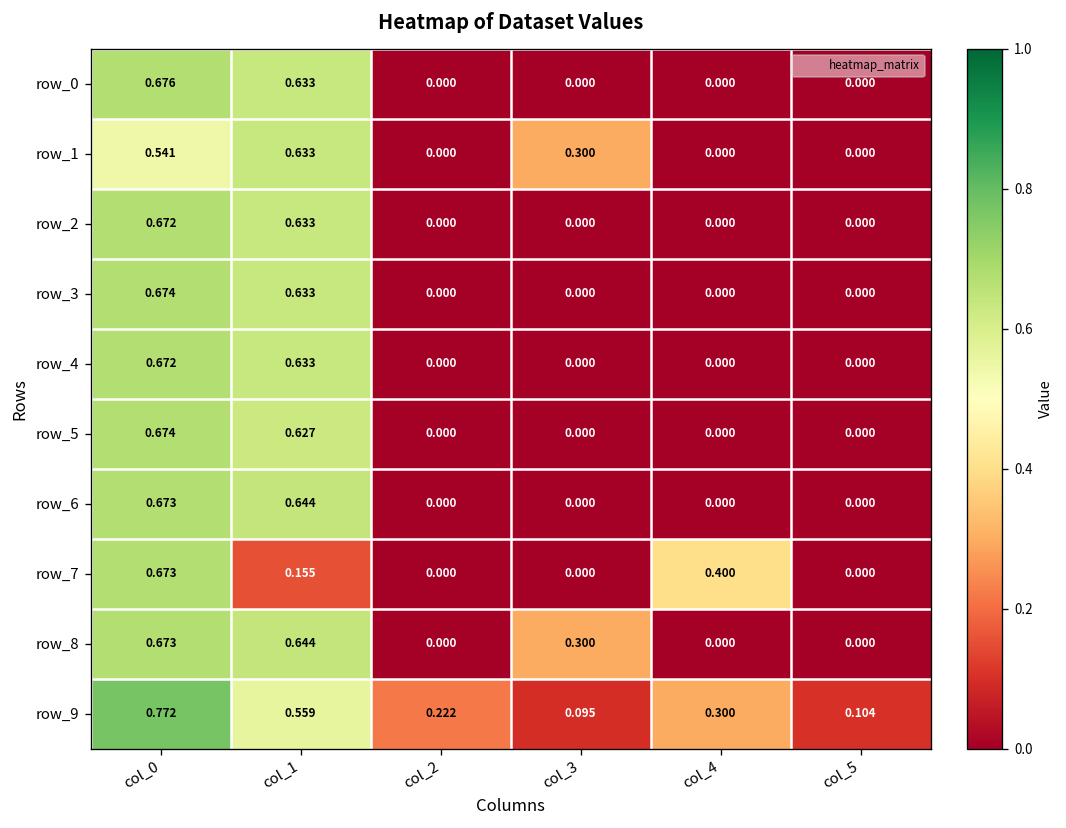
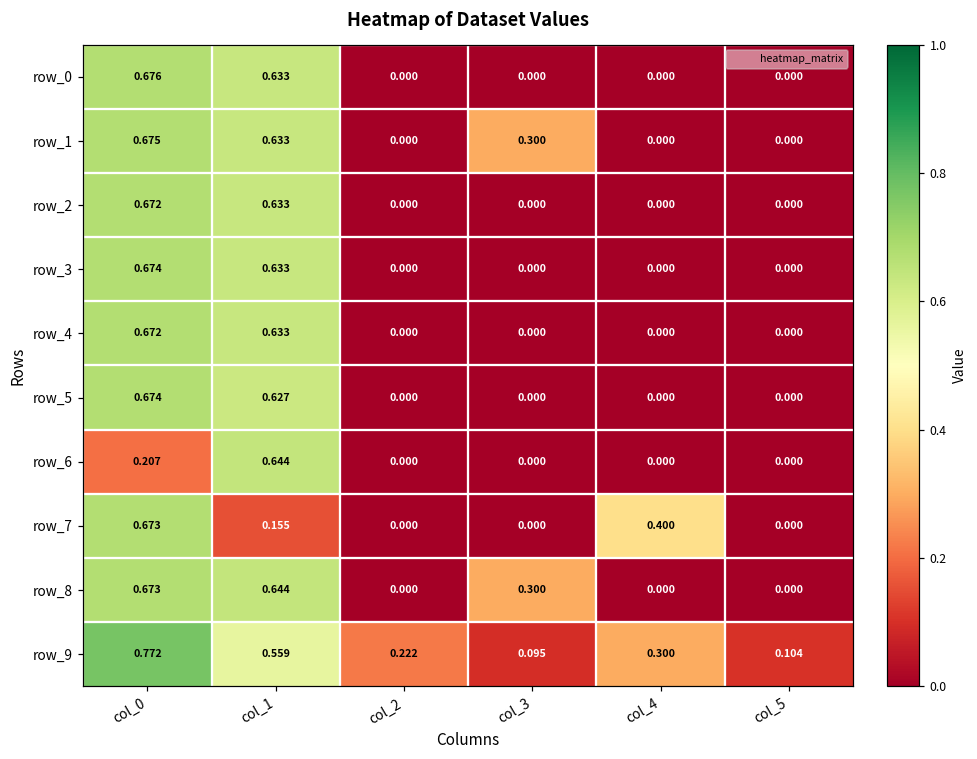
  {
    "row_0": {
      "col_0": 0.676,
      "col_1": 0.633,
      "col_2": 0.000,
      "col_3": 0.000,
      "col_4": 0.000,
      "col_5": 0.000
    },
    "row_1": {
-     "col_0": 0.541,
+     "col_0": 0.675,
      "col_1": 0.633,
      "col_2": 0.000,
      "col_3": 0.300,
      "col_4": 0.000,
      "col_5": 0.000
    },
    "row_2": {
      "col_0": 0.672,
      "col_1": 0.633,
      "col_2": 0.000,
      "col_3": 0.000,
      "col_4": 0.000,
      "col_5": 0.000
    },
    "row_3": {
      "col_0": 0.674,
      "col_1": 0.633,
      "col_2": 0.000,
      "col_3": 0.000,
      "col_4": 0.000,
      "col_5": 0.000
    },
    "row_4": {
      "col_0": 0.672,
      "col_1": 0.633,
      "col_2": 0.000,
      "col_3": 0.000,
      "col_4": 0.000,
      "col_5": 0.000
    },
    "row_5": {
      "col_0": 0.674,
      "col_1": 0.627,
      "col_2": 0.000,
      "col_3": 0.000,
      "col_4": 0.000,
      "col_5": 0.000
    },
    "row_6": {
-     "col_0": 0.673,
+     "col_0": 0.207,
      "col_1": 0.644,
      "col_2": 0.000,
      "col_3": 0.000,
      "col_4": 0.000,
      "col_5": 0.000
    },
    "row_7": {
      "col_0": 0.673,
      "col_1": 0.155,
      "col_2": 0.000,
      "col_3": 0.000,
      "col_4": 0.400,
      "col_5": 0.000
    },
    "row_8": {
      "col_0": 0.673,
      "col_1": 0.644,
      "col_2": 0.000,
      "col_3": 0.300,
      "col_4": 0.000,
      "col_5": 0.000
    },
    "row_9": {
      "col_0": 0.772,
      "col_1": 0.559,
      "col_2": 0.222,
      "col_3": 0.095,
      "col_4": 0.300,
      "col_5": 0.104
    }
  }
